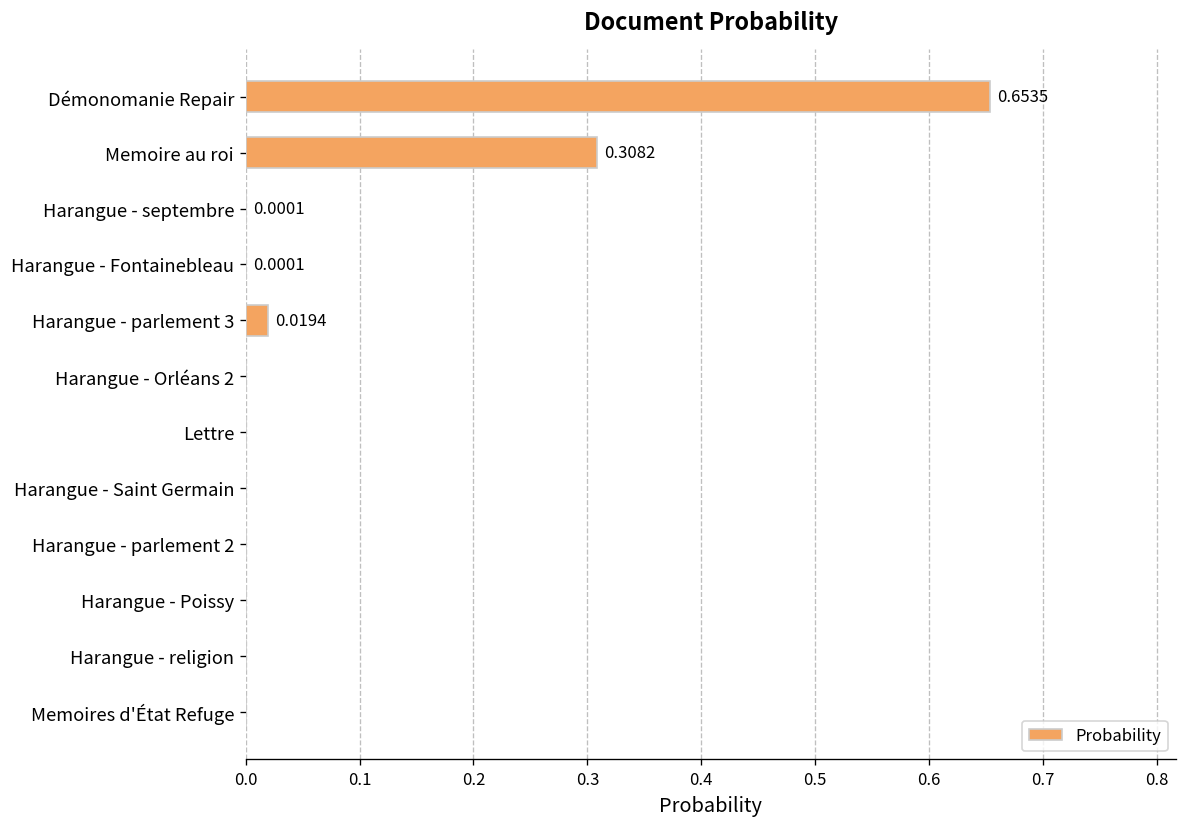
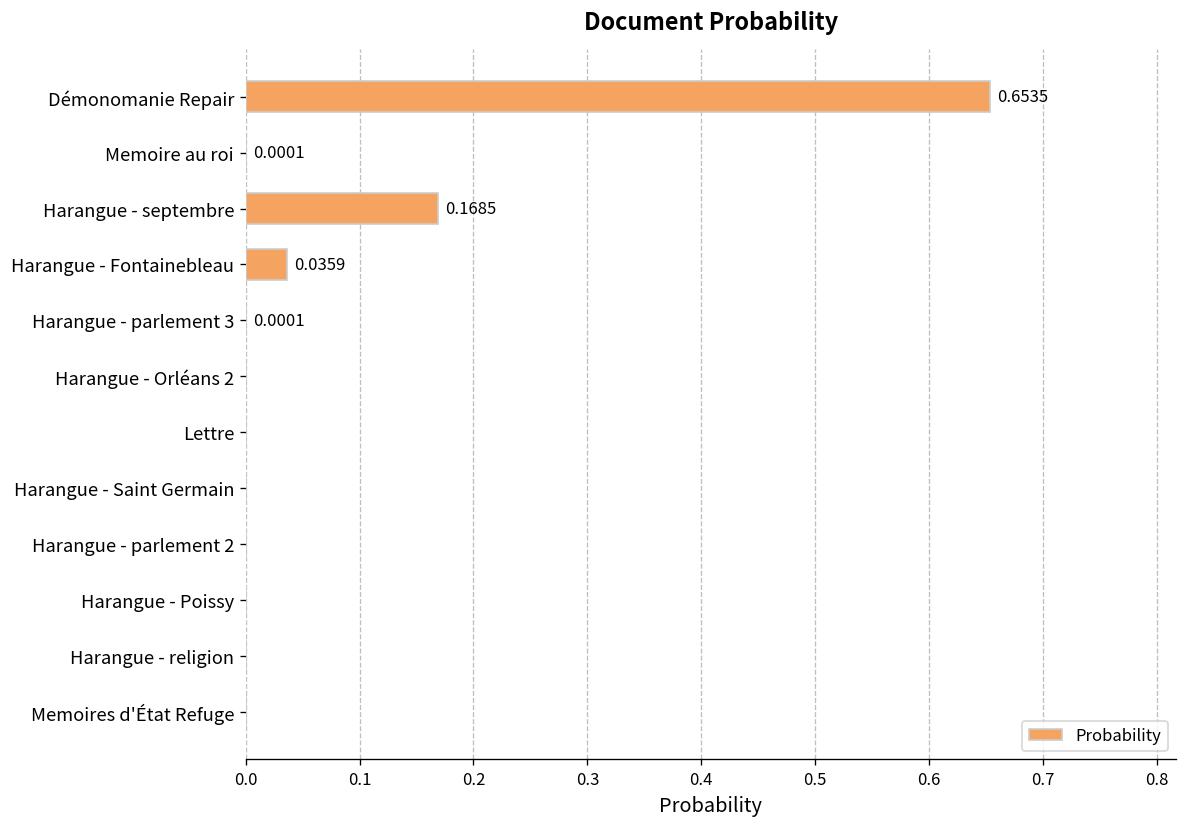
  {
    "Démonomanie Repair": 0.6535,
-   "Memoire au roi": 0.3082,
-   "Harangue - septembre": 0.0001,
-   "Harangue - Fontainebleau": 0.0001,
-   "Harangue - parlement 3": 0.0194
+   "Memoire au roi": 0.0001,
+   "Harangue - septembre": 0.1685,
+   "Harangue - Fontainebleau": 0.0359,
+   "Harangue - parlement 3": 0.0001
  }
